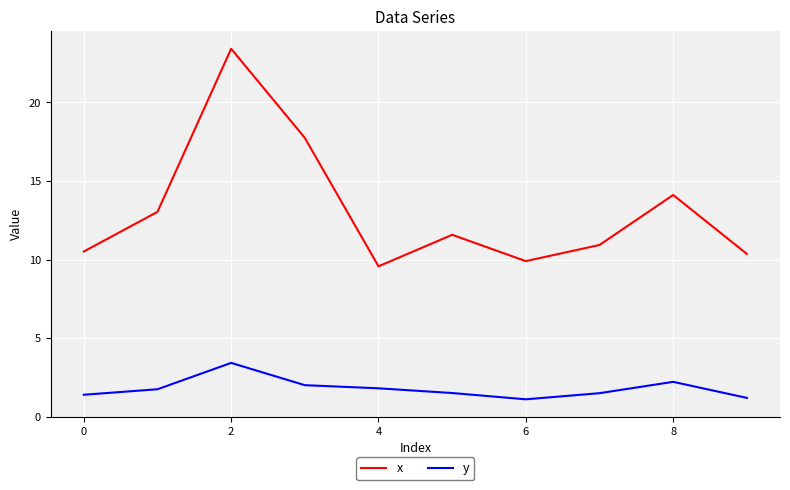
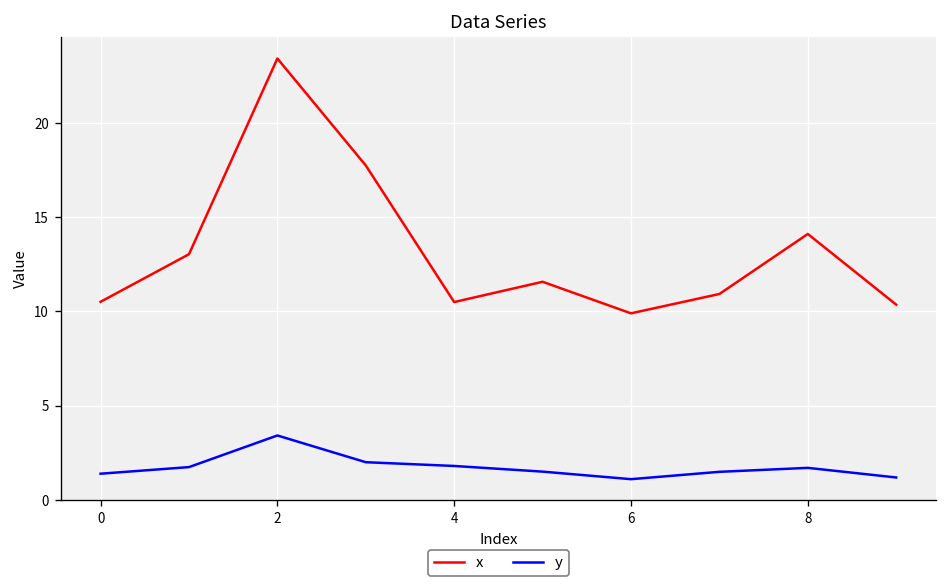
  {
    "x": {
      "0": 10.5,
      "2": 23.4,
-     "4": 9.6,
+     "4": 10.5,
      "6": 9.9,
      "8": 14.1
    },
    "y": {
      "0": 1.4,
      "2": 3.4,
      "4": 1.8,
      "6": 1.1,
-     "8": 2.2
+     "8": 1.7
    }
  }
